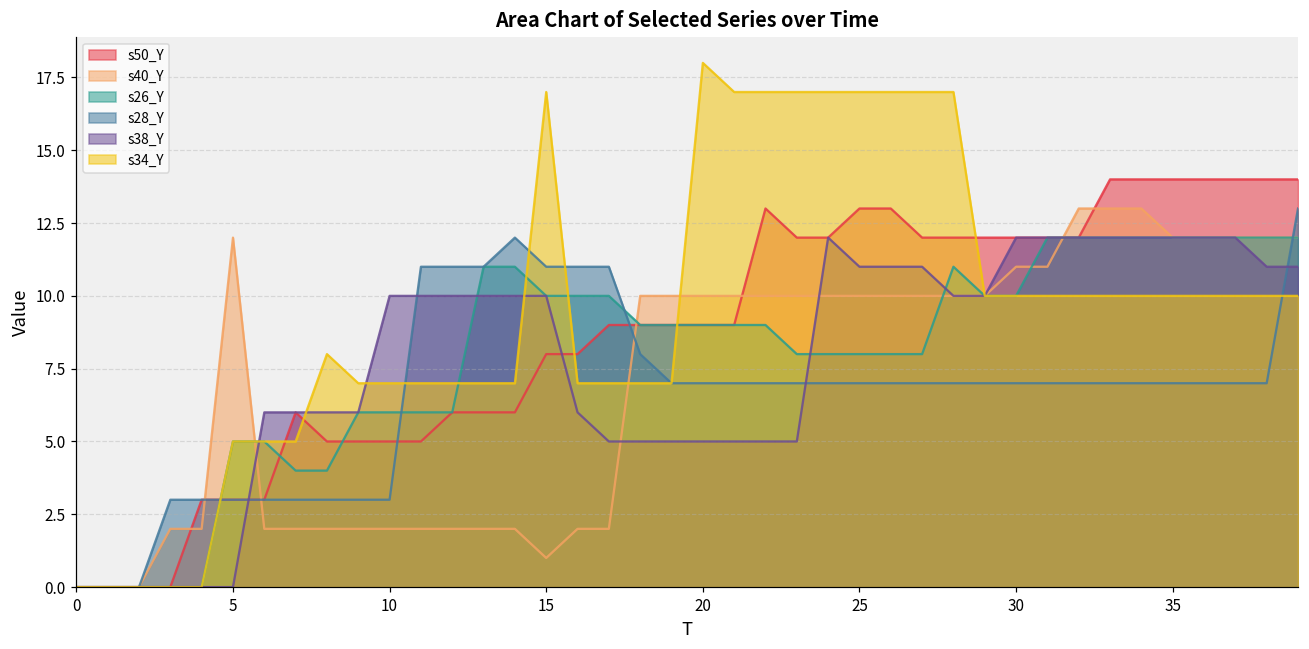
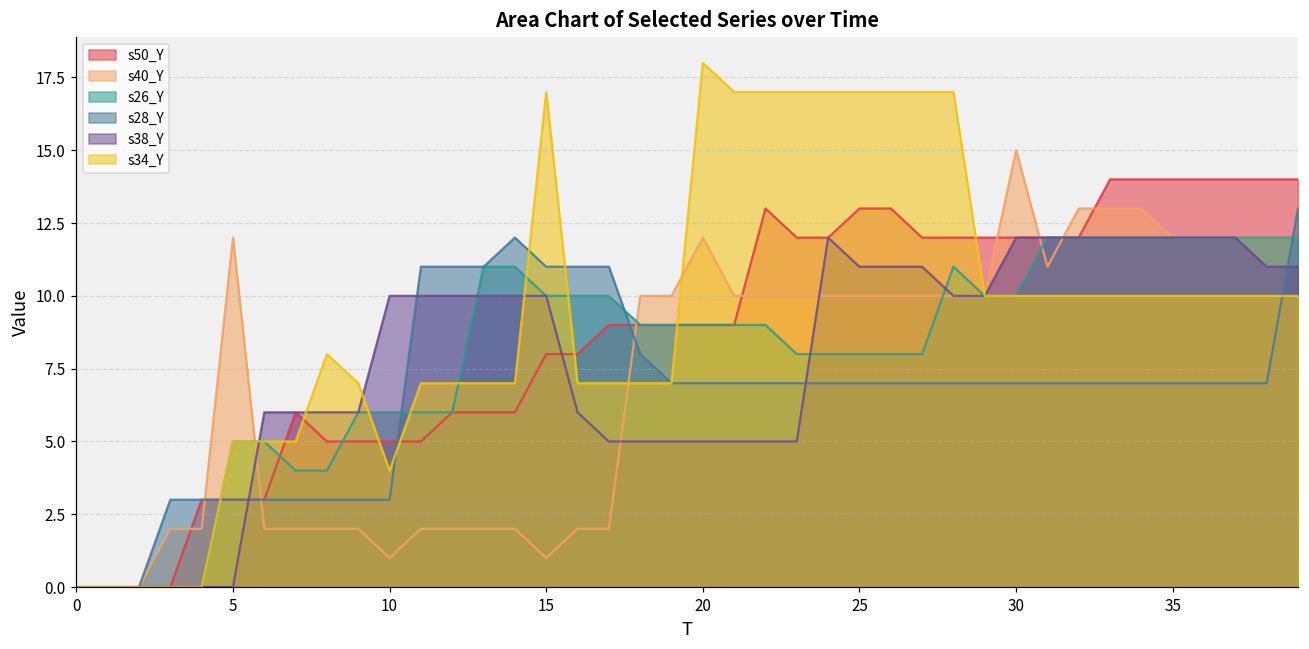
  {
    "s50_Y": {
      "10": 5,
      "15": 8,
      "25": 13,
      "35": 14
    },
    "s40_Y": {
      "5": 12,
-     "10": 2,
+     "10": 1,
      "15": 1,
-     "20": 10,
+     "20": 12,
      "25": 10,
-     "30": 11
+     "30": 15
    },
    "s34_Y": {
-     "10": 7,
+     "10": 4,
      "15": 17,
      "20": 18,
      "25": 17,
      "35": 10
    }
  }
